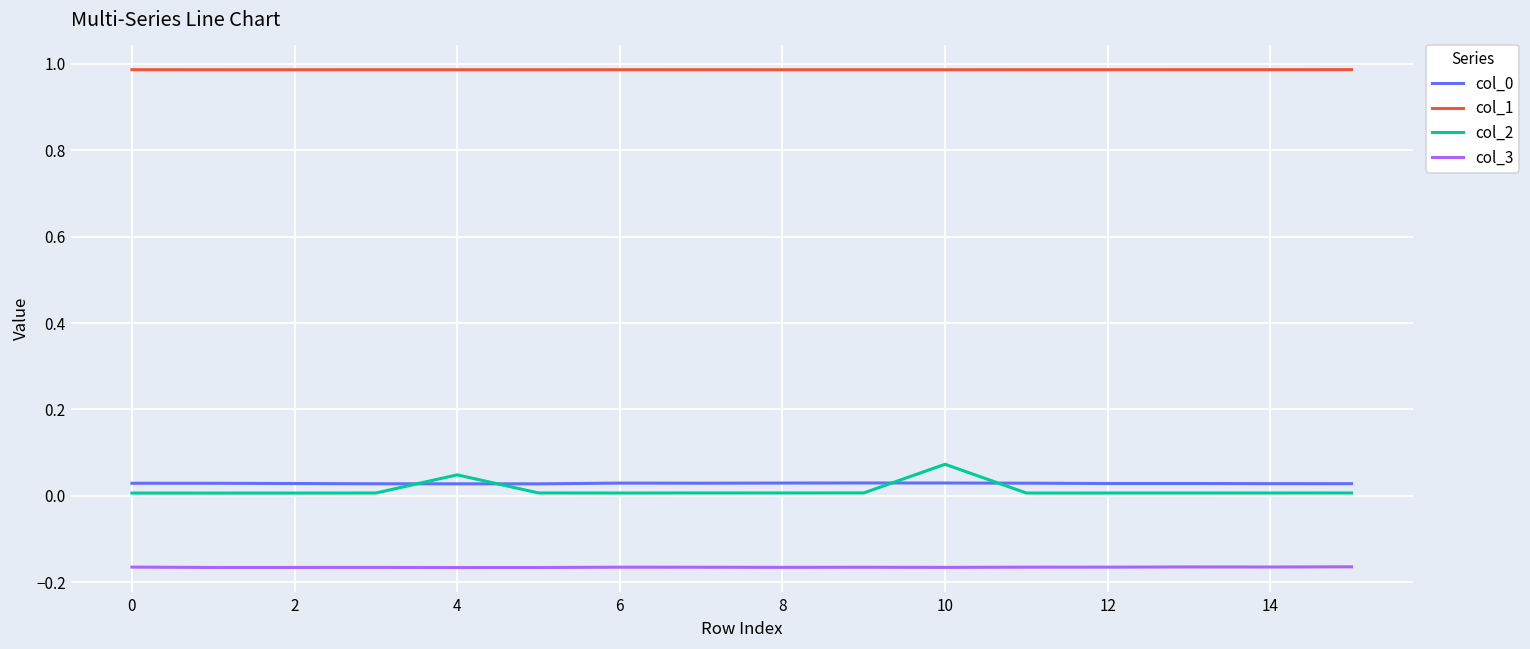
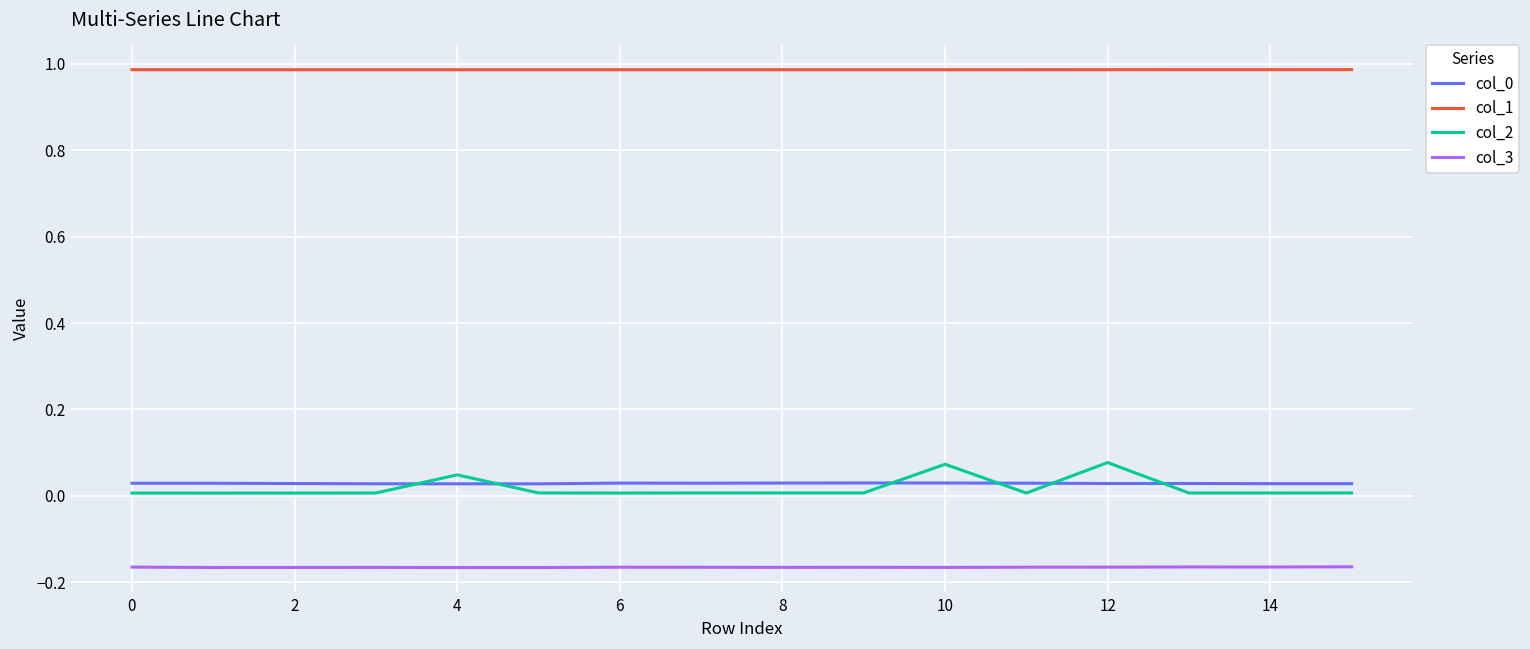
  {
    "col_0": {
      "0": 0.03,
      "2": 0.03,
      "4": 0.03,
      "6": 0.03,
      "8": 0.03,
      "10": 0.03,
      "12": 0.03,
      "14": 0.03
    },
    "col_1": {
      "0": 0.99,
      "2": 0.99,
      "4": 0.99,
      "6": 0.99,
      "8": 0.99,
      "10": 0.99,
      "12": 0.99,
      "14": 0.99
    },
    "col_2": {
      "0": 0.01,
      "2": 0.01,
      "4": 0.05,
      "6": 0.01,
      "8": 0.01,
      "10": 0.07,
-     "12": 0.01,
+     "12": 0.08,
      "14": 0.01
    },
    "col_3": {
      "0": -0.16,
      "2": -0.17,
      "4": -0.17,
      "6": -0.16,
      "8": -0.17,
      "10": -0.17,
      "12": -0.16,
      "14": -0.16
    }
  }
